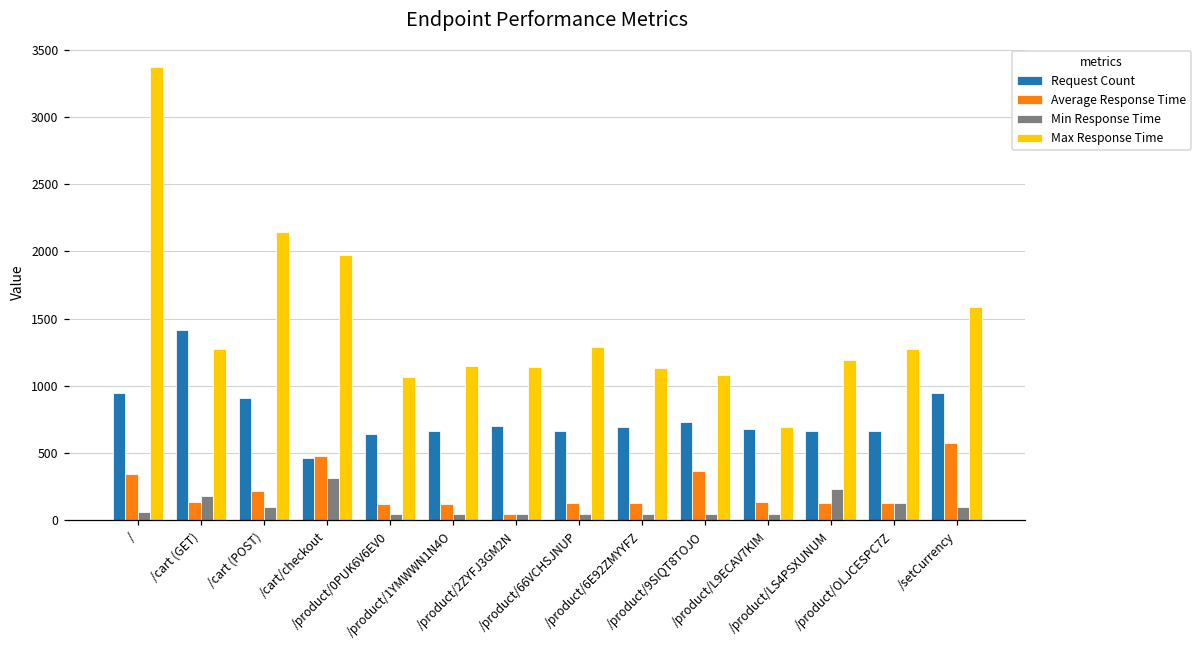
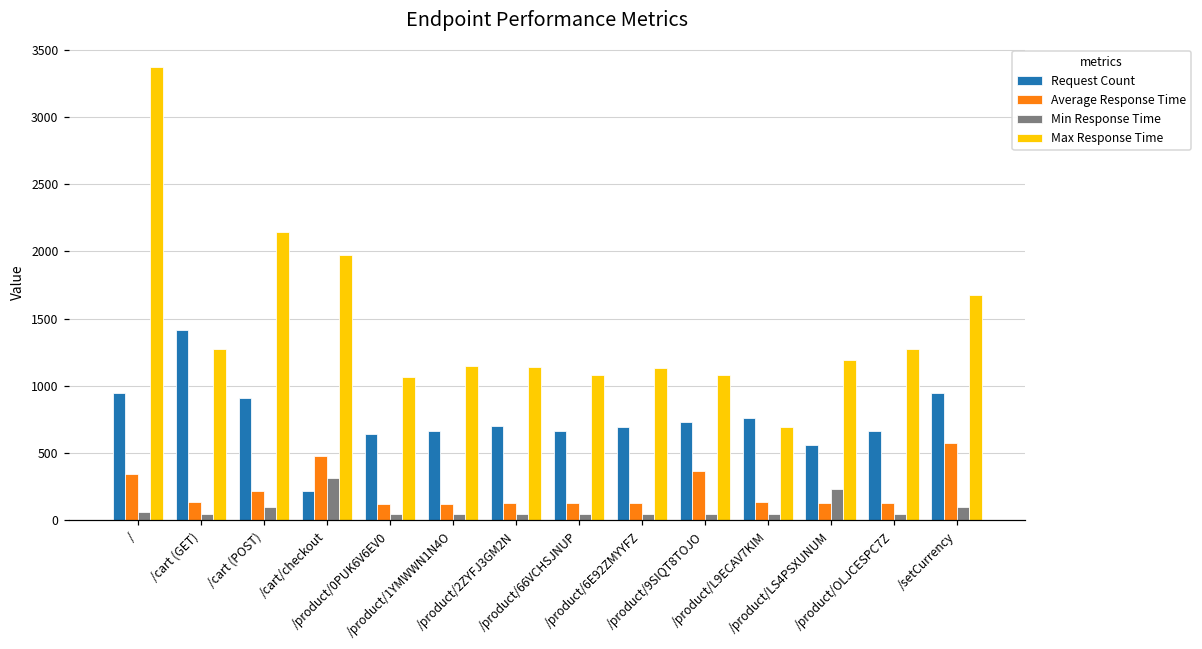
  {
    "Request Count": {
      "/": 950,
      "/cart (GET)": 1420,
      "/cart (POST)": 910,
-     "/cart/checkout": 470,
+     "/cart/checkout": 220,
      "/product/0PUK6V6EV0": 640,
      "/product/1YMWWN1N4O": 660,
      "/product/2ZYFJ3GM2N": 700,
      "/product/66VCHSJNUP": 670,
      "/product/6E92ZMYYFZ": 690,
      "/product/9SIQT8TOJO": 730,
-     "/product/L9ECAV7KIM": 680,
-     "/product/LS4PSXUNUM": 670,
+     "/product/L9ECAV7KIM": 760,
+     "/product/LS4PSXUNUM": 560,
      "/product/OLJCESPC7Z": 670,
      "/setCurrency": 940
    },
    "Average Response Time": {
      "/": 350,
      "/cart (GET)": 140,
      "/cart (POST)": 220,
      "/cart/checkout": 480,
      "/product/0PUK6V6EV0": 120,
      "/product/1YMWWN1N4O": 120,
-     "/product/2ZYFJ3GM2N": 50,
+     "/product/2ZYFJ3GM2N": 130,
      "/product/66VCHSJNUP": 130,
      "/product/6E92ZMYYFZ": 130,
      "/product/9SIQT8TOJO": 370,
      "/product/L9ECAV7KIM": 140,
      "/product/LS4PSXUNUM": 130,
      "/product/OLJCESPC7Z": 130,
      "/setCurrency": 580
    },
    "Min Response Time": {
      "/": 60,
-     "/cart (GET)": 180,
+     "/cart (GET)": 40,
      "/cart (POST)": 100,
      "/cart/checkout": 310,
      "/product/0PUK6V6EV0": 40,
      "/product/1YMWWN1N4O": 40,
      "/product/2ZYFJ3GM2N": 40,
      "/product/66VCHSJNUP": 40,
      "/product/6E92ZMYYFZ": 40,
      "/product/9SIQT8TOJO": 50,
      "/product/L9ECAV7KIM": 40,
      "/product/LS4PSXUNUM": 240,
-     "/product/OLJCESPC7Z": 130,
+     "/product/OLJCESPC7Z": 50,
      "/setCurrency": 100
    },
    "Max Response Time": {
      "/": 3370,
      "/cart (GET)": 1280,
      "/cart (POST)": 2150,
      "/cart/checkout": 1970,
      "/product/0PUK6V6EV0": 1070,
      "/product/1YMWWN1N4O": 1150,
      "/product/2ZYFJ3GM2N": 1140,
-     "/product/66VCHSJNUP": 1290,
+     "/product/66VCHSJNUP": 1080,
      "/product/6E92ZMYYFZ": 1130,
      "/product/9SIQT8TOJO": 1080,
      "/product/L9ECAV7KIM": 690,
      "/product/LS4PSXUNUM": 1190,
      "/product/OLJCESPC7Z": 1280,
-     "/setCurrency": 1590
+     "/setCurrency": 1670
    }
  }
